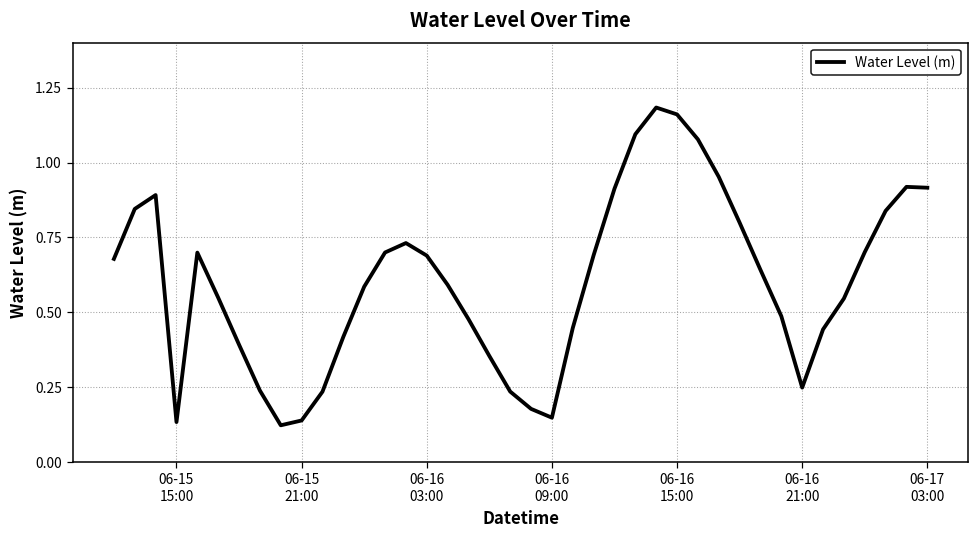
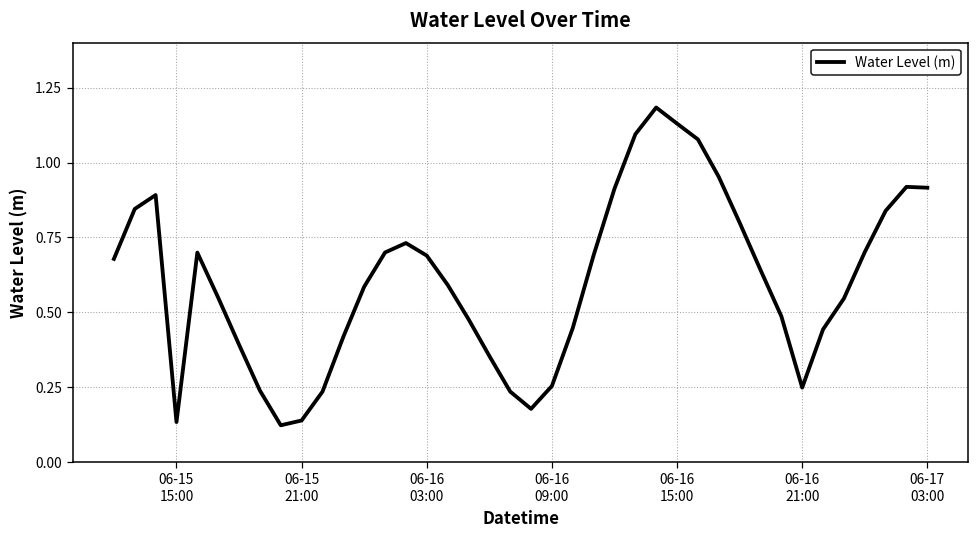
  {
    "06-15 15:00": 0.13,
    "06-15 21:00": 0.14,
    "06-16 03:00": 0.69,
-   "06-16 09:00": 0.15,
-   "06-16 15:00": 1.16,
+   "06-16 09:00": 0.25,
+   "06-16 15:00": 1.13,
    "06-16 21:00": 0.25,
    "06-17 03:00": 0.92
  }
